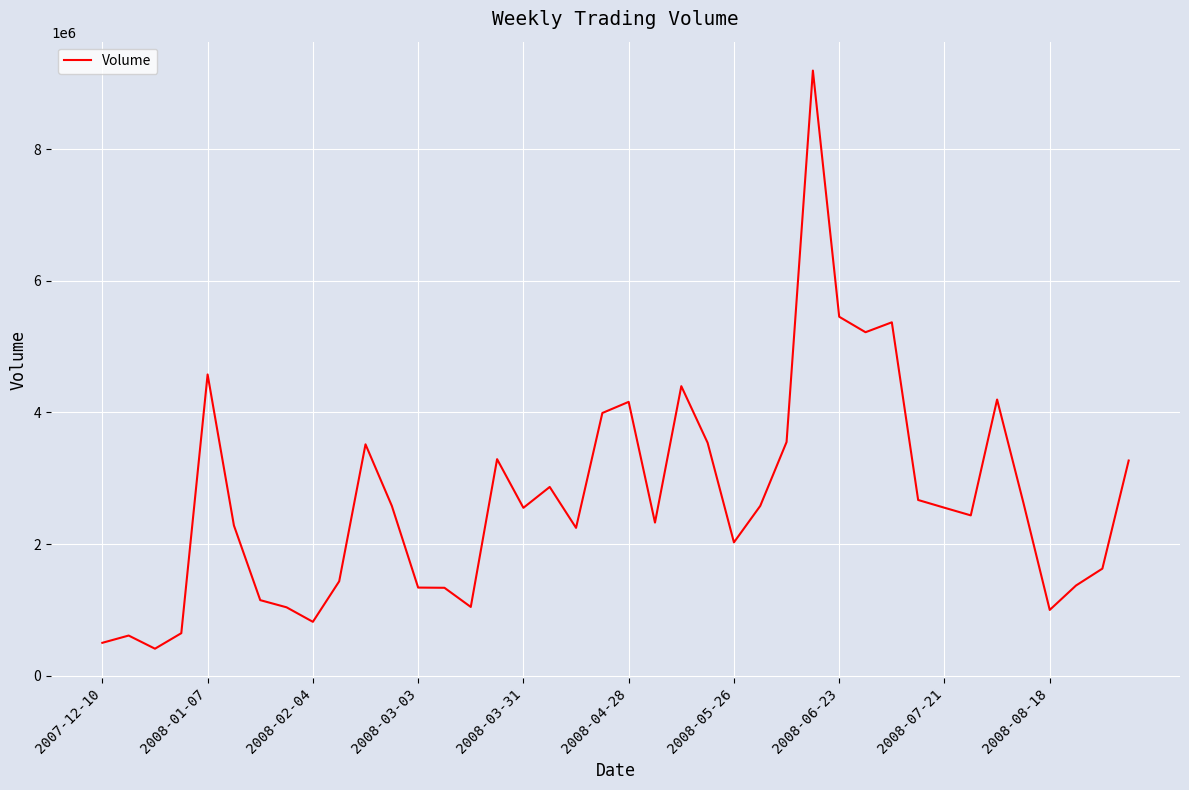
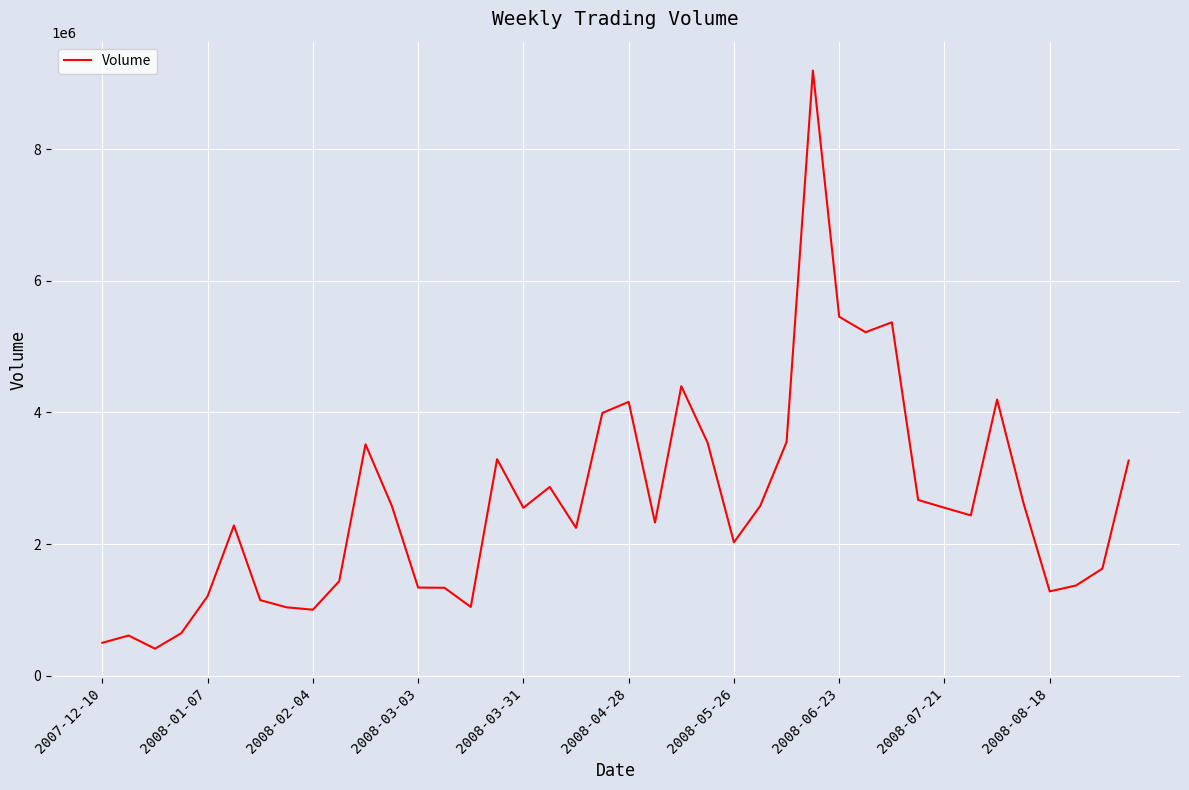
  {
    "2007-12-10": 500000,
-   "2008-01-07": 4600000,
-   "2008-02-04": 800000,
+   "2008-01-07": 1200000,
+   "2008-02-04": 1000000,
    "2008-03-03": 1300000,
    "2008-03-31": 2600000,
    "2008-04-28": 4200000,
    "2008-05-26": 2000000,
    "2008-06-23": 5500000,
    "2008-07-21": 2600000,
-   "2008-08-18": 1000000
+   "2008-08-18": 1300000
  }
